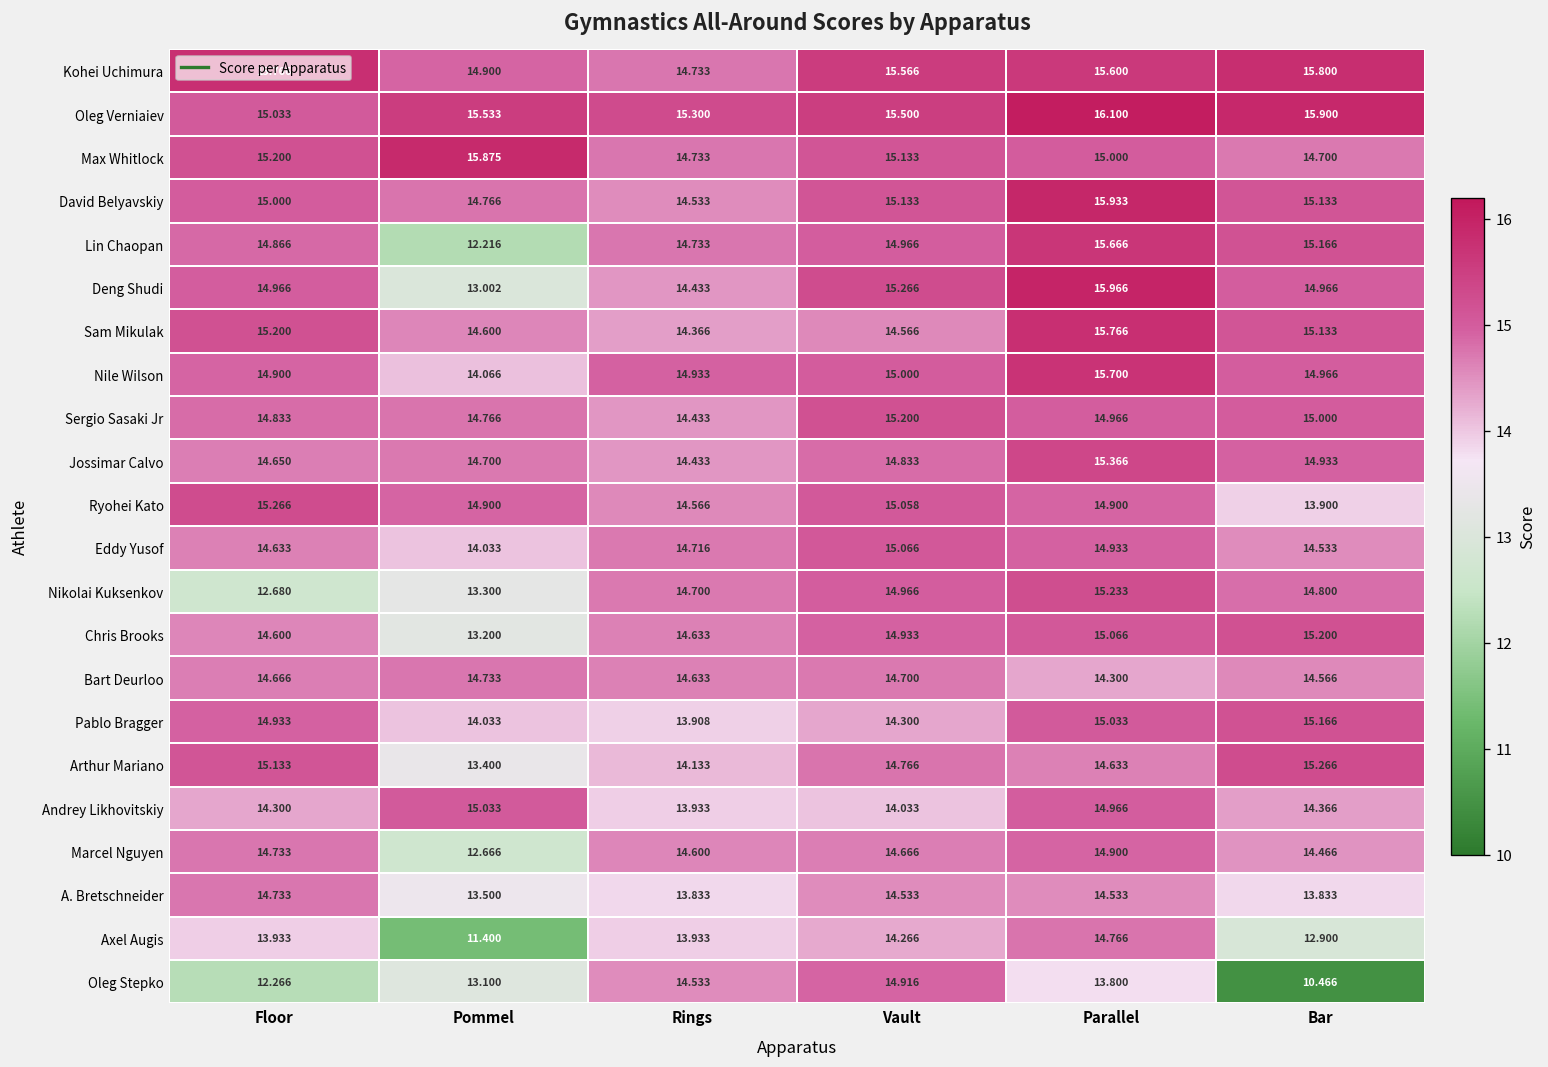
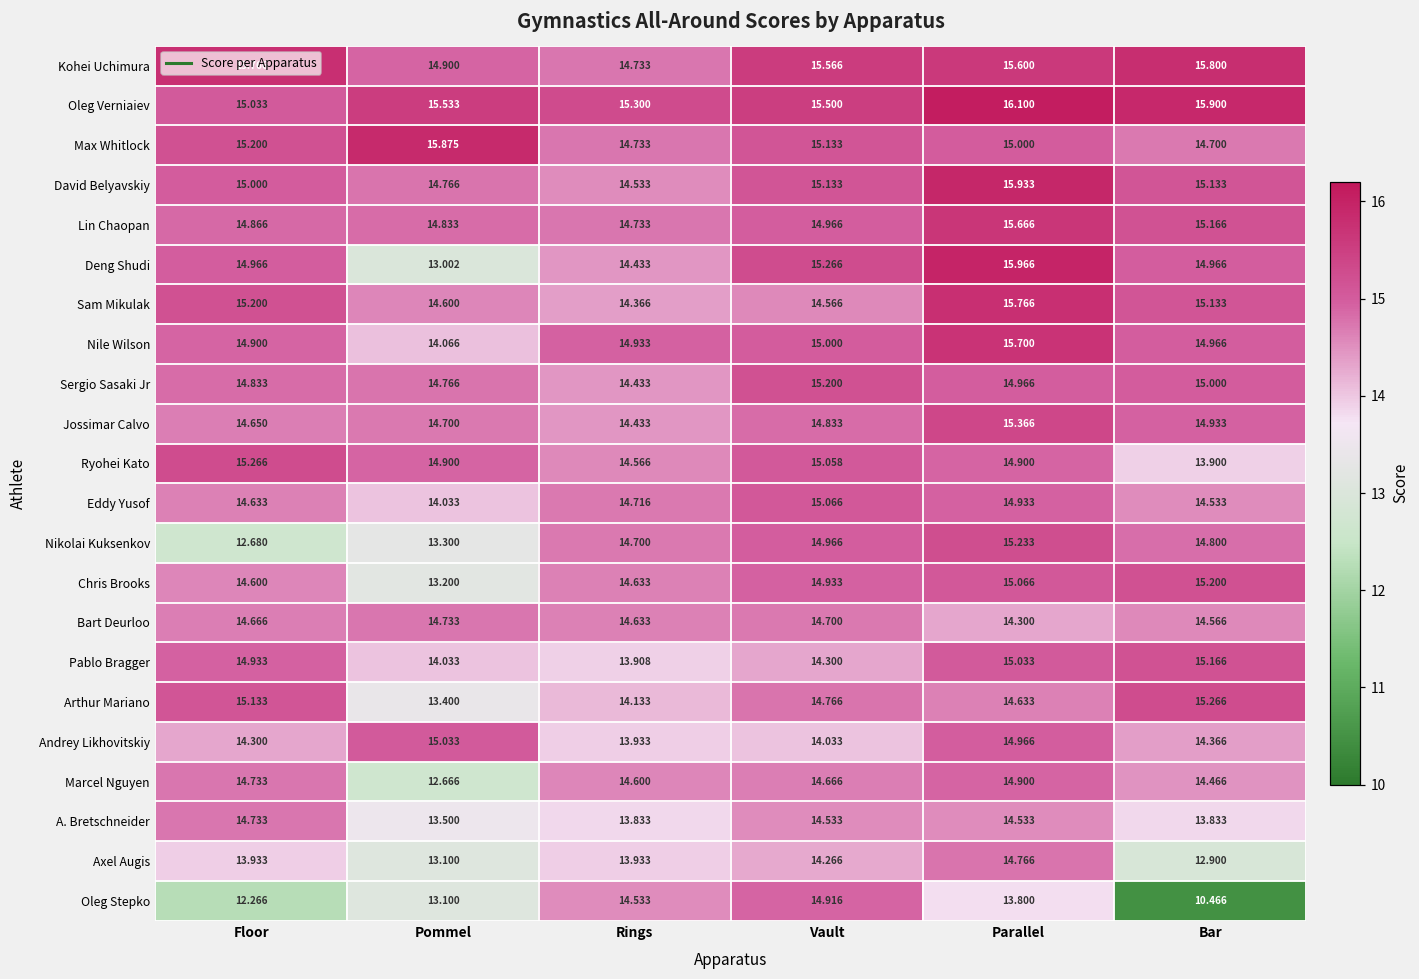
  {
    "Kohei Uchimura": {
      "Pommel": 14.900,
      "Rings": 14.733,
      "Vault": 15.566,
      "Parallel": 15.600,
      "Bar": 15.800
    },
    "Oleg Verniaiev": {
      "Floor": 15.033,
      "Pommel": 15.533,
      "Rings": 15.300,
      "Vault": 15.500,
      "Parallel": 16.100,
      "Bar": 15.900
    },
    "Max Whitlock": {
      "Floor": 15.200,
      "Pommel": 15.875,
      "Rings": 14.733,
      "Vault": 15.133,
      "Parallel": 15.000,
      "Bar": 14.700
    },
    "David Belyavskiy": {
      "Floor": 15.000,
      "Pommel": 14.766,
      "Rings": 14.533,
      "Vault": 15.133,
      "Parallel": 15.933,
      "Bar": 15.133
    },
    "Lin Chaopan": {
      "Floor": 14.866,
-     "Pommel": 12.216,
+     "Pommel": 14.833,
      "Rings": 14.733,
      "Vault": 14.966,
      "Parallel": 15.666,
      "Bar": 15.166
    },
    "Deng Shudi": {
      "Floor": 14.966,
      "Pommel": 13.002,
      "Rings": 14.433,
      "Vault": 15.266,
      "Parallel": 15.966,
      "Bar": 14.966
    },
    "Sam Mikulak": {
      "Floor": 15.200,
      "Pommel": 14.600,
      "Rings": 14.366,
      "Vault": 14.566,
      "Parallel": 15.766,
      "Bar": 15.133
    },
    "Nile Wilson": {
      "Floor": 14.900,
      "Pommel": 14.066,
      "Rings": 14.933,
      "Vault": 15.000,
      "Parallel": 15.700,
      "Bar": 14.966
    },
    "Sergio Sasaki Jr": {
      "Floor": 14.833,
      "Pommel": 14.766,
      "Rings": 14.433,
      "Vault": 15.200,
      "Parallel": 14.966,
      "Bar": 15.000
    },
    "Jossimar Calvo": {
      "Floor": 14.650,
      "Pommel": 14.700,
      "Rings": 14.433,
      "Vault": 14.833,
      "Parallel": 15.366,
      "Bar": 14.933
    },
    "Ryohei Kato": {
      "Floor": 15.266,
      "Pommel": 14.900,
      "Rings": 14.566,
      "Vault": 15.058,
      "Parallel": 14.900,
      "Bar": 13.900
    },
    "Eddy Yusof": {
      "Floor": 14.633,
      "Pommel": 14.033,
      "Rings": 14.716,
      "Vault": 15.066,
      "Parallel": 14.933,
      "Bar": 14.533
    },
    "Nikolai Kuksenkov": {
      "Floor": 12.680,
      "Pommel": 13.300,
      "Rings": 14.700,
      "Vault": 14.966,
      "Parallel": 15.233,
      "Bar": 14.800
    },
    "Chris Brooks": {
      "Floor": 14.600,
      "Pommel": 13.200,
      "Rings": 14.633,
      "Vault": 14.933,
      "Parallel": 15.066,
      "Bar": 15.200
    },
    "Bart Deurloo": {
      "Floor": 14.666,
      "Pommel": 14.733,
      "Rings": 14.633,
      "Vault": 14.700,
      "Parallel": 14.300,
      "Bar": 14.566
    },
    "Pablo Bragger": {
      "Floor": 14.933,
      "Pommel": 14.033,
      "Rings": 13.908,
      "Vault": 14.300,
      "Parallel": 15.033,
      "Bar": 15.166
    },
    "Arthur Mariano": {
      "Floor": 15.133,
      "Pommel": 13.400,
      "Rings": 14.133,
      "Vault": 14.766,
      "Parallel": 14.633,
      "Bar": 15.266
    },
    "Andrey Likhovitskiy": {
      "Floor": 14.300,
      "Pommel": 15.033,
      "Rings": 13.933,
      "Vault": 14.033,
      "Parallel": 14.966,
      "Bar": 14.366
    },
    "Marcel Nguyen": {
      "Floor": 14.733,
      "Pommel": 12.666,
      "Rings": 14.600,
      "Vault": 14.666,
      "Parallel": 14.900,
      "Bar": 14.466
    },
    "A. Bretschneider": {
      "Floor": 14.733,
      "Pommel": 13.500,
      "Rings": 13.833,
      "Vault": 14.533,
      "Parallel": 14.533,
      "Bar": 13.833
    },
    "Axel Augis": {
      "Floor": 13.933,
-     "Pommel": 11.400,
+     "Pommel": 13.100,
      "Rings": 13.933,
      "Vault": 14.266,
      "Parallel": 14.766,
      "Bar": 12.900
    },
    "Oleg Stepko": {
      "Floor": 12.266,
      "Pommel": 13.100,
      "Rings": 14.533,
      "Vault": 14.916,
      "Parallel": 13.800,
      "Bar": 10.466
    }
  }
